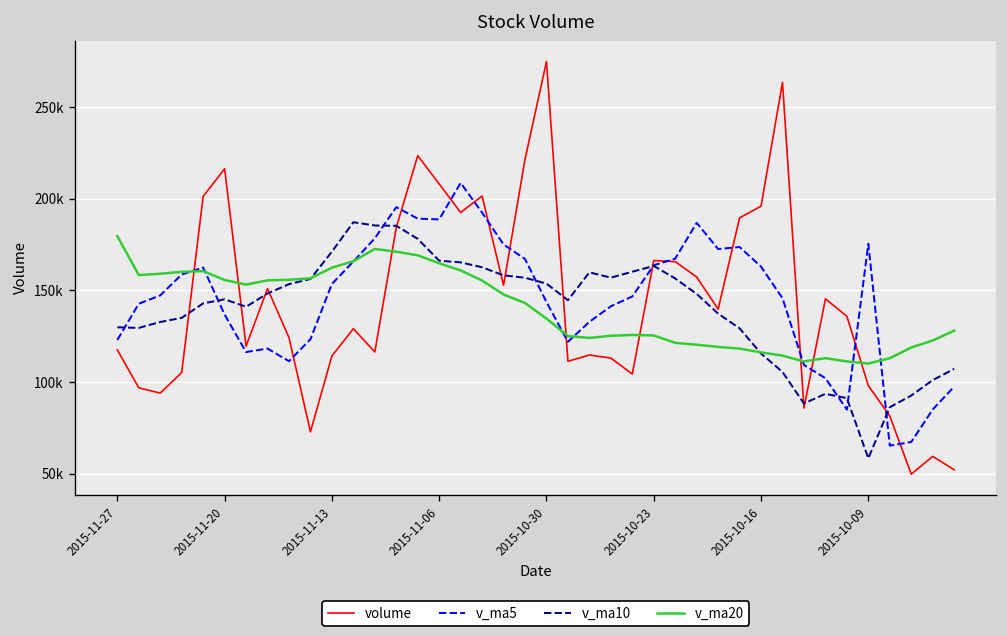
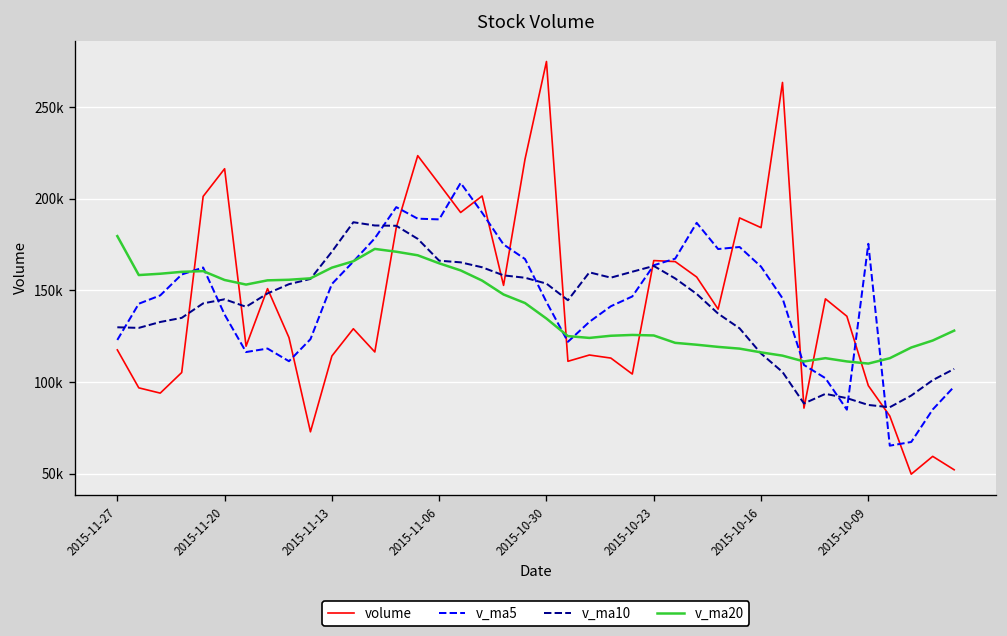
  {
    "volume": {
      "2015-11-27": 118000,
      "2015-11-20": 216000,
      "2015-11-13": 114000,
      "2015-11-06": 208000,
      "2015-10-30": 275000,
      "2015-10-23": 166000,
-     "2015-10-16": 196000,
+     "2015-10-16": 184000,
      "2015-10-09": 98000
    },
    "v_ma5": {
      "2015-11-27": 123000,
      "2015-11-20": 137000,
      "2015-11-13": 154000,
      "2015-11-06": 189000,
      "2015-10-30": 144000,
      "2015-10-16": 163000,
      "2015-10-09": 175000
    },
    "v_ma10": {
      "2015-11-27": 130000,
      "2015-11-20": 145000,
      "2015-11-13": 171000,
      "2015-10-30": 154000,
-     "2015-10-09": 58000
+     "2015-10-09": 87000
    },
    "v_ma20": {
      "2015-11-27": 180000,
      "2015-11-20": 156000,
      "2015-11-13": 162000,
      "2015-10-30": 135000,
      "2015-10-23": 125000,
      "2015-10-09": 110000
    }
  }
